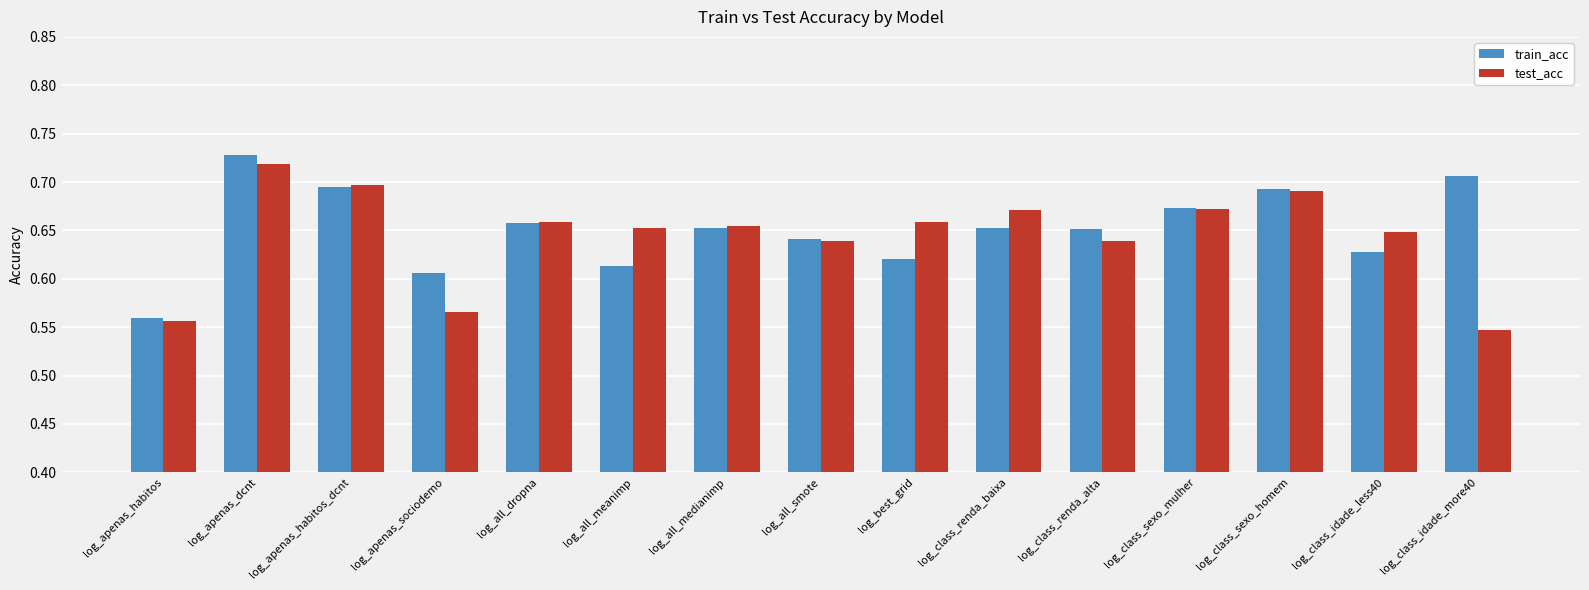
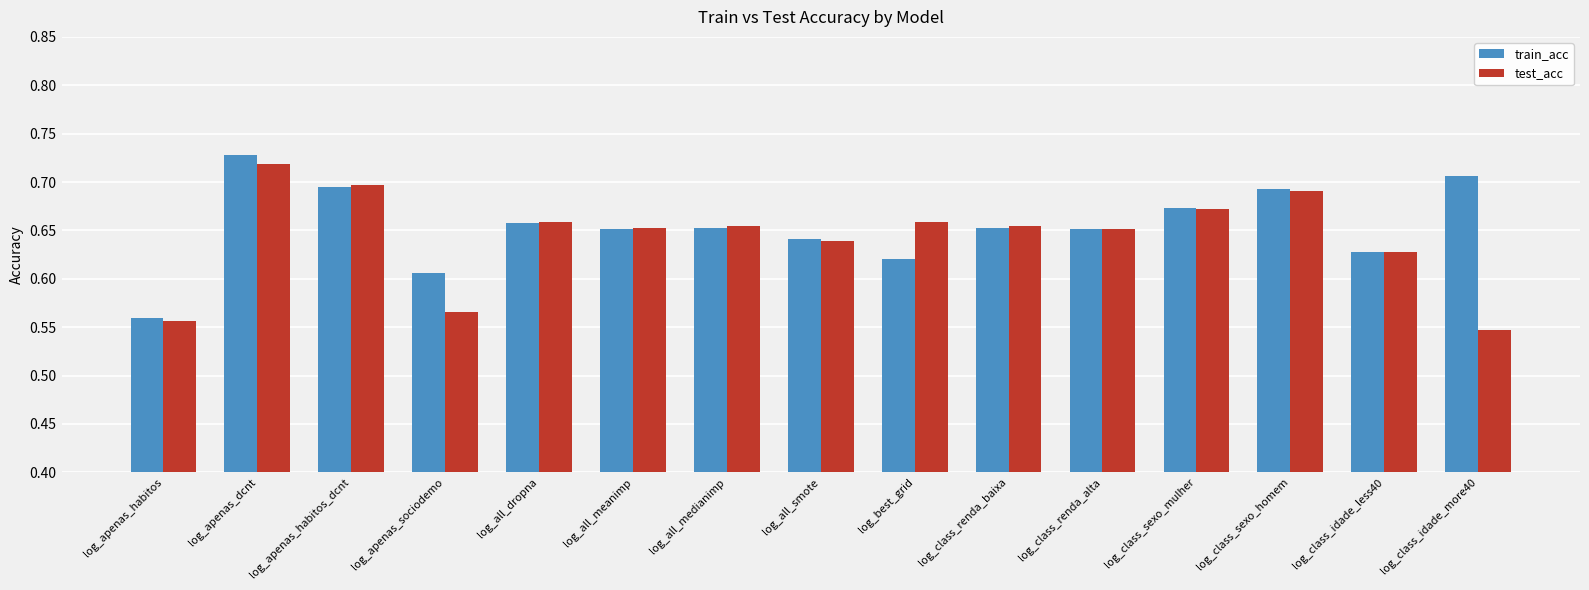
  {
    "train_acc": {
      "log_apenas_habitos": 0.56,
      "log_apenas_dcnt": 0.73,
      "log_apenas_habitos_dcnt": 0.69,
      "log_apenas_sociodemo": 0.61,
      "log_all_dropna": 0.66,
-     "log_all_meanimp": 0.61,
+     "log_all_meanimp": 0.65,
      "log_all_medianimp": 0.65,
      "log_all_smote": 0.64,
      "log_best_grid": 0.62,
      "log_class_renda_baixa": 0.65,
      "log_class_renda_alta": 0.65,
      "log_class_sexo_mulher": 0.67,
      "log_class_sexo_homem": 0.69,
      "log_class_idade_less40": 0.63,
      "log_class_idade_more40": 0.71
    },
    "test_acc": {
      "log_apenas_habitos": 0.56,
      "log_apenas_dcnt": 0.72,
      "log_apenas_habitos_dcnt": 0.70,
      "log_apenas_sociodemo": 0.57,
      "log_all_dropna": 0.66,
      "log_all_meanimp": 0.65,
      "log_all_medianimp": 0.65,
      "log_all_smote": 0.64,
      "log_best_grid": 0.66,
-     "log_class_renda_baixa": 0.67,
-     "log_class_renda_alta": 0.64,
+     "log_class_renda_baixa": 0.65,
+     "log_class_renda_alta": 0.65,
      "log_class_sexo_mulher": 0.67,
      "log_class_sexo_homem": 0.69,
-     "log_class_idade_less40": 0.65,
+     "log_class_idade_less40": 0.63,
      "log_class_idade_more40": 0.55
    }
  }
